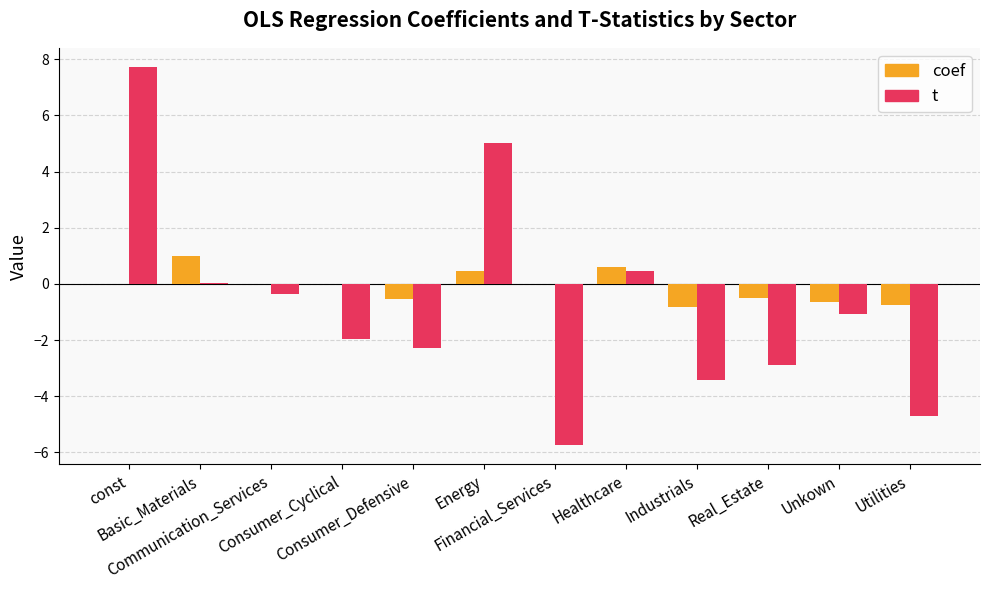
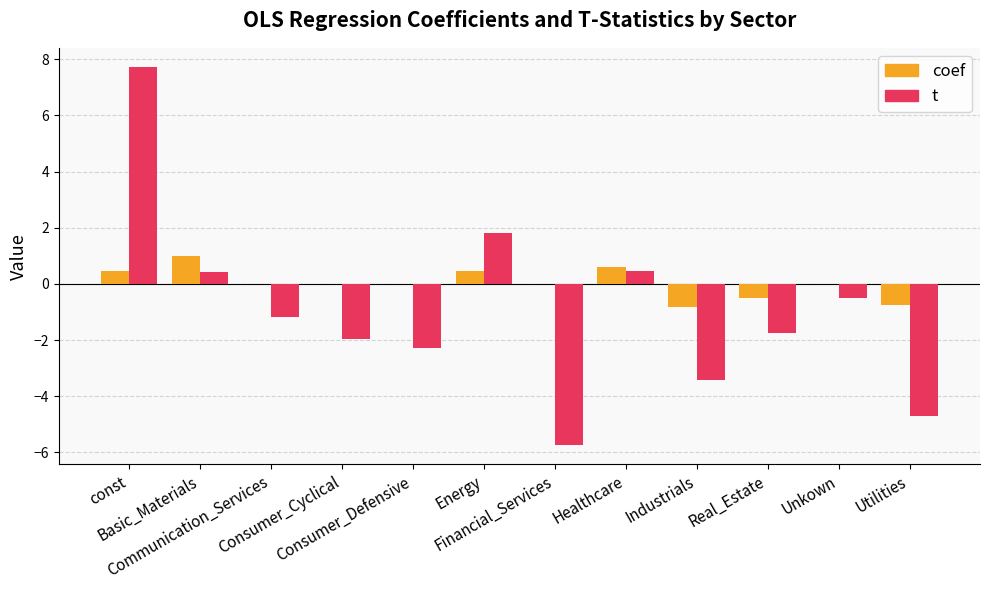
  {
    "coef": {
-     "const": 0.0,
+     "const": 0.5,
      "Basic_Materials": 1.0,
-     "Consumer_Defensive": -0.5,
+     "Consumer_Defensive": 0.0,
      "Energy": 0.5,
      "Healthcare": 0.6,
      "Industrials": -0.8,
      "Real_Estate": -0.5,
-     "Unkown": -0.6,
+     "Unkown": 0.0,
      "Utilities": -0.7
    },
    "t": {
      "const": 7.7,
-     "Basic_Materials": 0.0,
-     "Communication_Services": -0.4,
+     "Basic_Materials": 0.4,
+     "Communication_Services": -1.2,
      "Consumer_Cyclical": -2.0,
      "Consumer_Defensive": -2.3,
-     "Energy": 5.0,
+     "Energy": 1.8,
      "Financial_Services": -5.8,
      "Healthcare": 0.5,
      "Industrials": -3.4,
-     "Real_Estate": -2.9,
-     "Unkown": -1.1,
+     "Real_Estate": -1.8,
+     "Unkown": -0.5,
      "Utilities": -4.7
    }
  }
